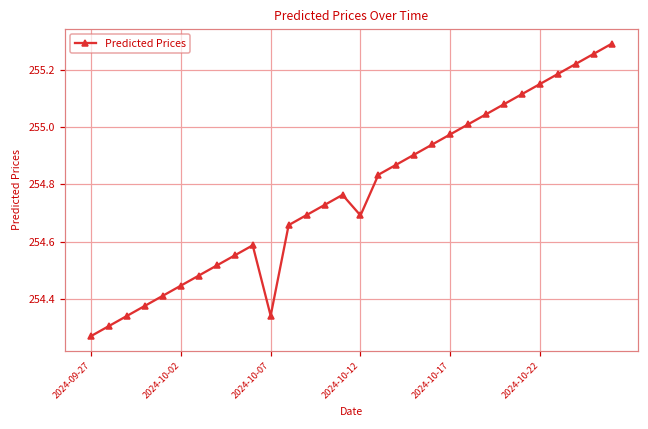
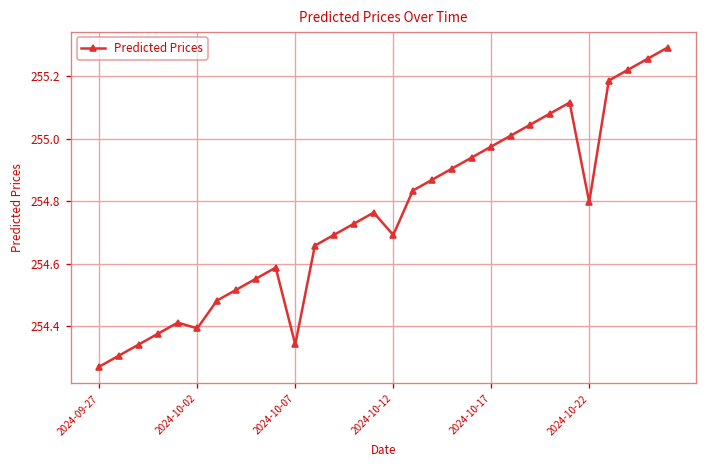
  {
    "2024-09-27": 254.27,
-   "2024-10-02": 254.45,
+   "2024-10-02": 254.39,
    "2024-10-07": 254.34,
    "2024-10-12": 254.69,
    "2024-10-17": 254.97,
-   "2024-10-22": 255.15
+   "2024-10-22": 254.80
  }
